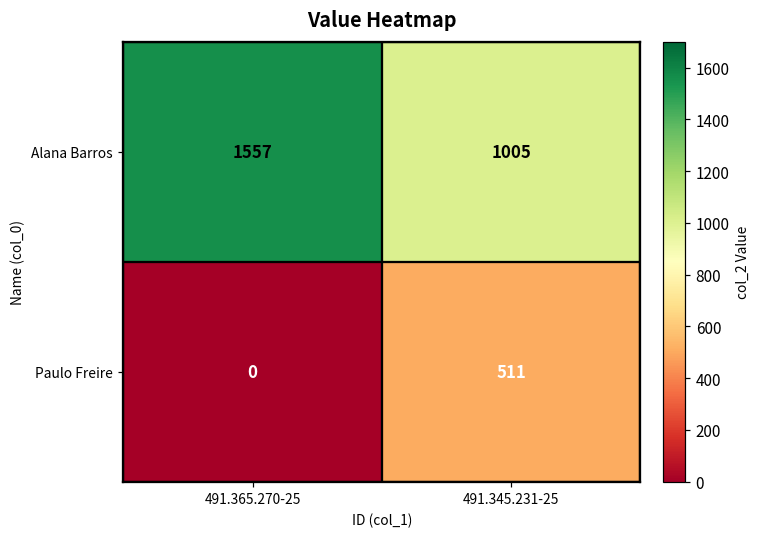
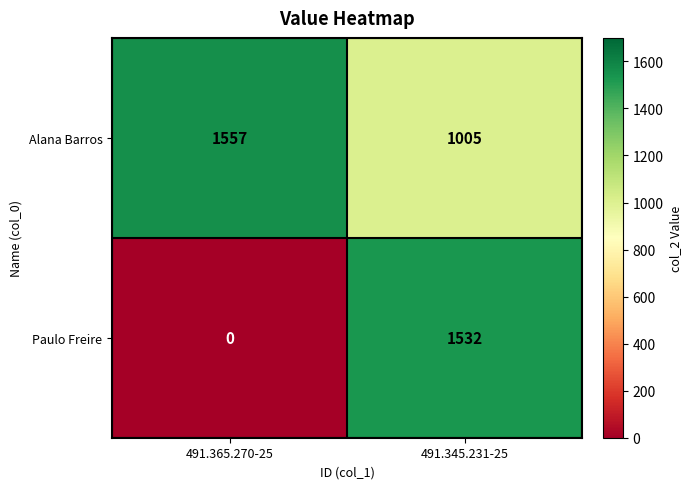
  {
    "Alana Barros": {
      "491.365.270-25": 1557,
      "491.345.231-25": 1005
    },
    "Paulo Freire": {
      "491.365.270-25": 0,
-     "491.345.231-25": 511
+     "491.345.231-25": 1532
    }
  }
